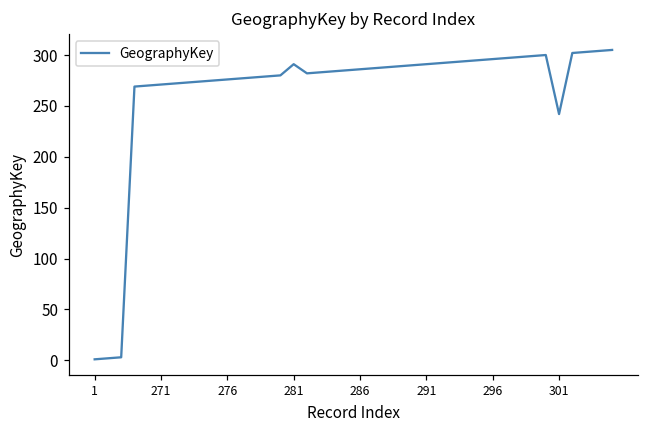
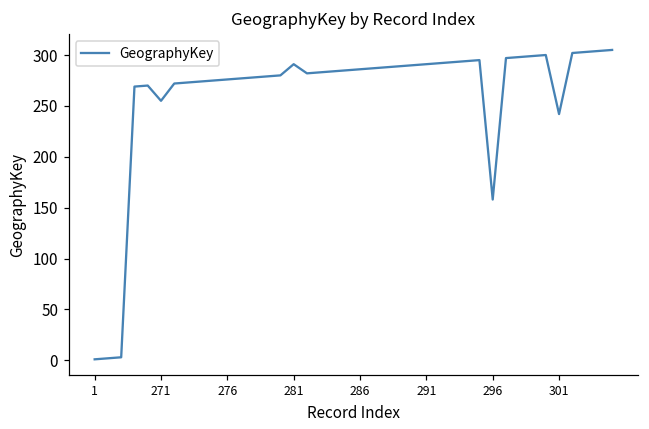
  {
    "1": 0,
-   "271": 270,
+   "271": 260,
    "276": 280,
    "281": 290,
    "286": 290,
    "291": 290,
-   "296": 300,
+   "296": 160,
    "301": 240
  }
